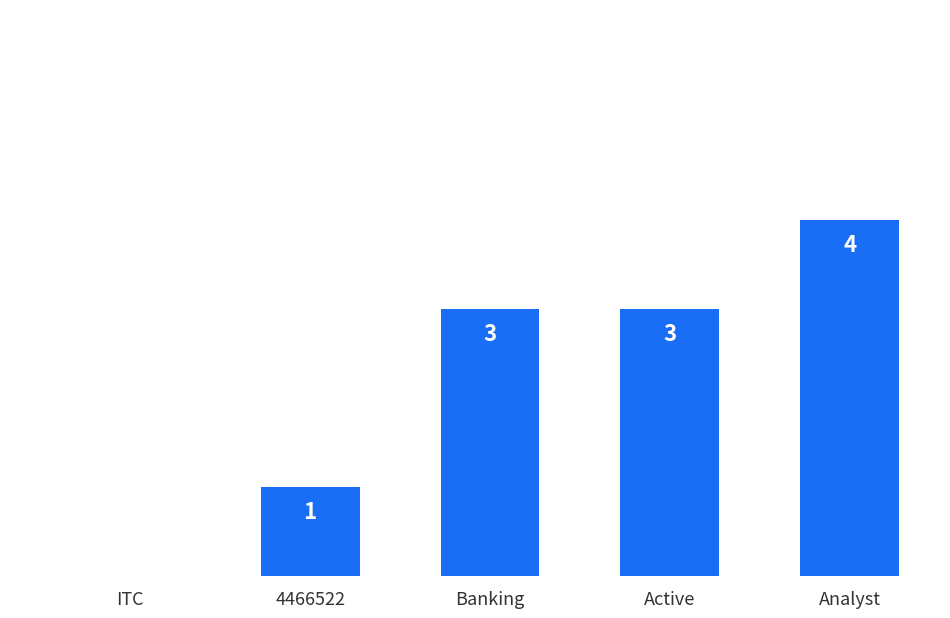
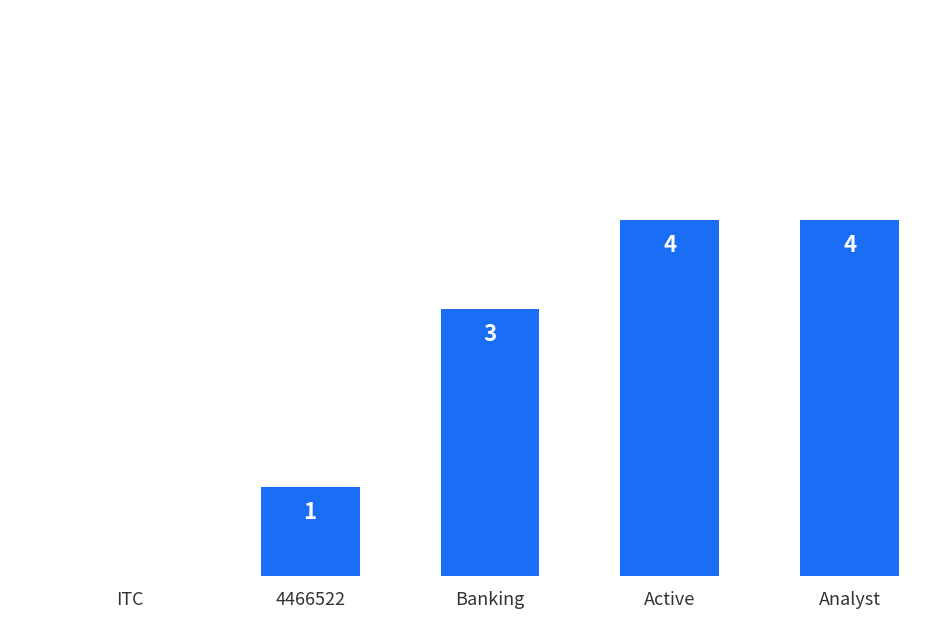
  {
    "4466522": 1,
    "Banking": 3,
-   "Active": 3,
+   "Active": 4,
    "Analyst": 4
  }
